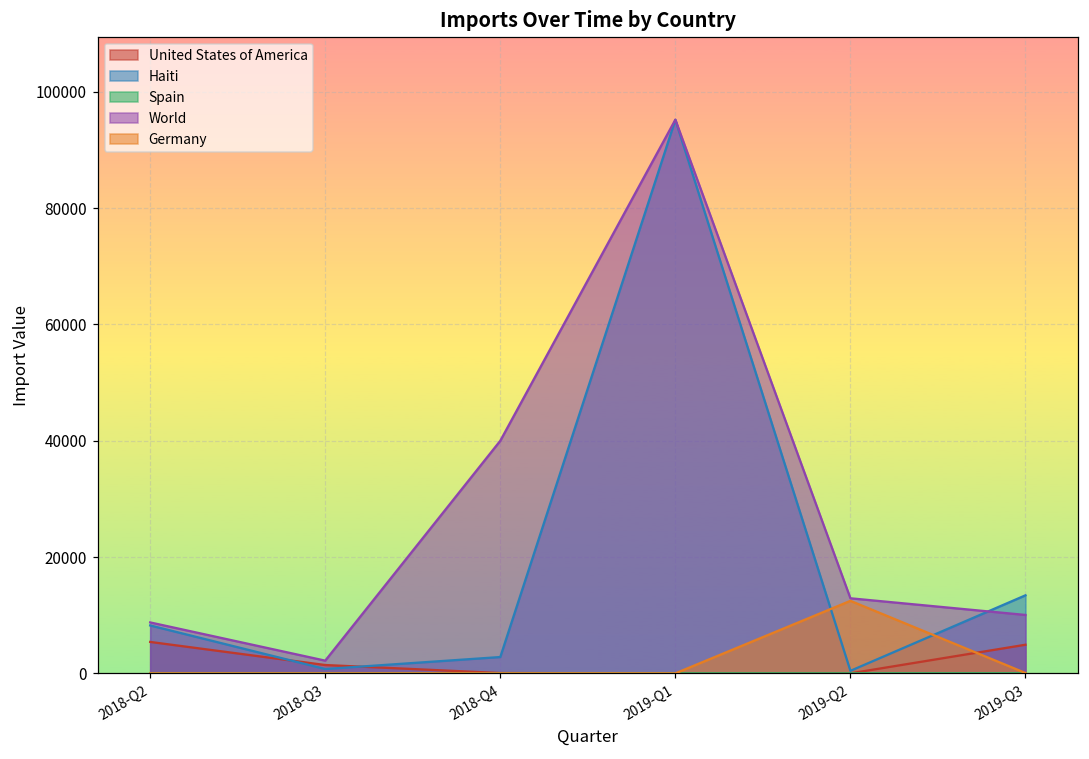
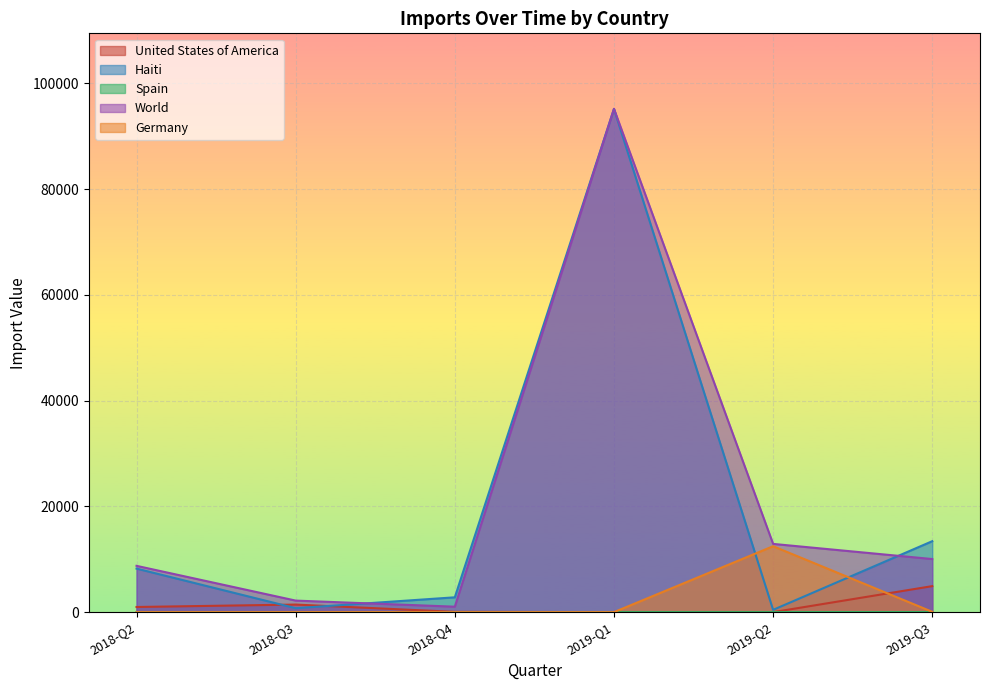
  {
    "United States of America": {
-     "2018-Q2": 5000,
+     "2018-Q2": 1000,
      "2018-Q3": 1000,
      "2019-Q3": 5000
    },
    "Haiti": {
      "2018-Q2": 8000,
      "2018-Q3": 1000,
      "2018-Q4": 3000,
      "2019-Q3": 13000
    },
    "World": {
      "2018-Q2": 9000,
      "2018-Q3": 2000,
-     "2018-Q4": 40000,
+     "2018-Q4": 1000,
      "2019-Q3": 10000
    }
  }
